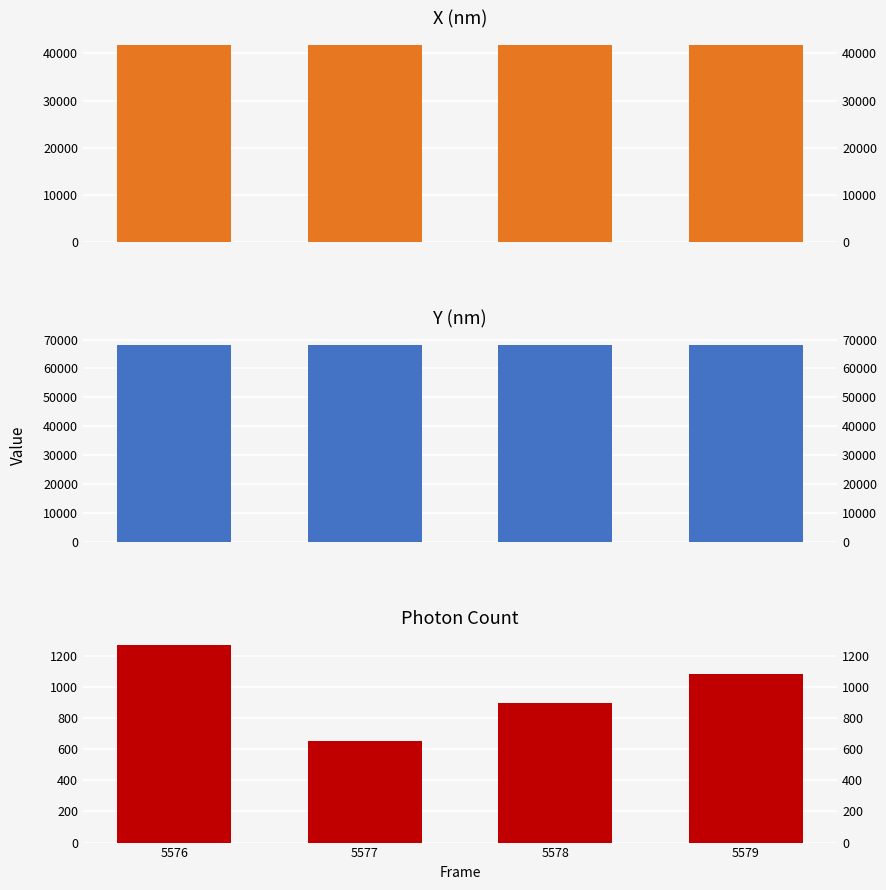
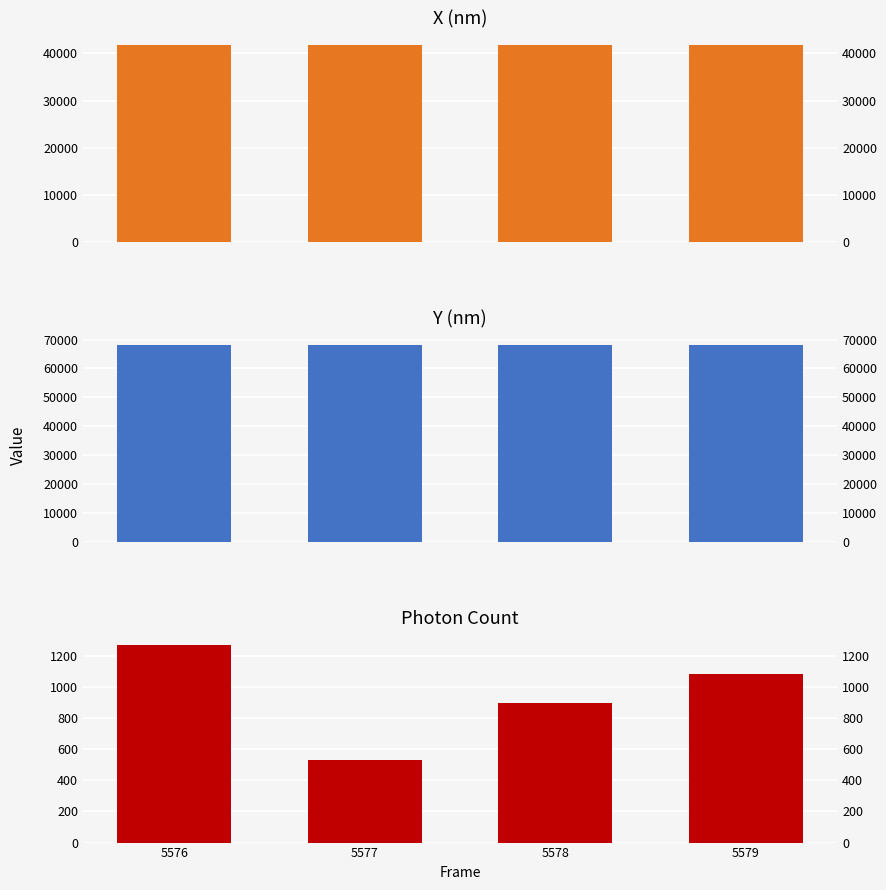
  {
    "Photon Count": {
      "5576": 1270,
-     "5577": 650,
+     "5577": 530,
      "5578": 900,
      "5579": 1080
    }
  }
